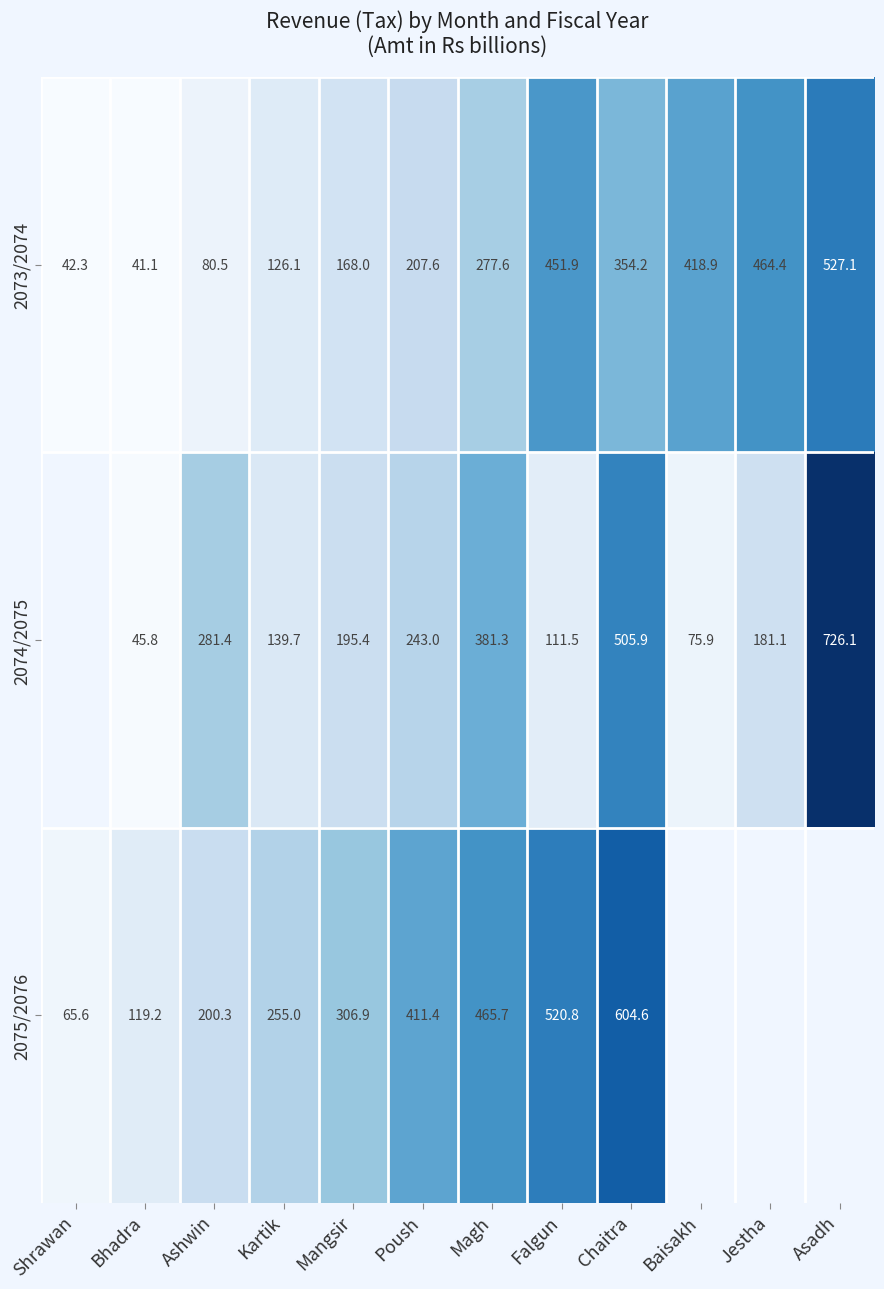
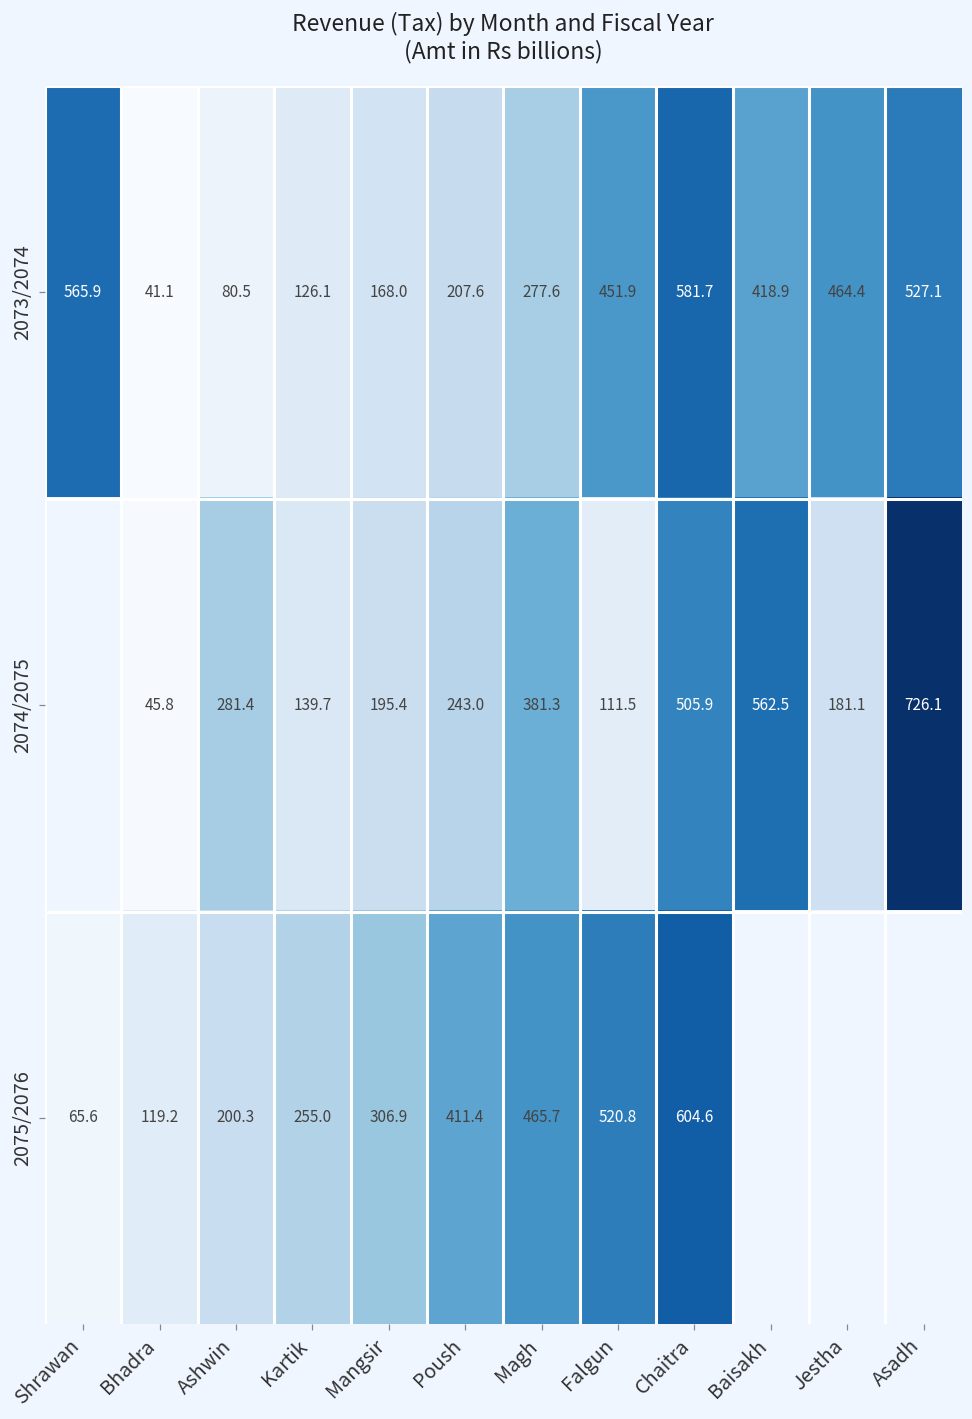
  {
    "2073/2074": {
-     "Shrawan": 42.3,
+     "Shrawan": 565.9,
      "Bhadra": 41.1,
      "Ashwin": 80.5,
      "Kartik": 126.1,
      "Mangsir": 168.0,
      "Poush": 207.6,
      "Magh": 277.6,
      "Falgun": 451.9,
-     "Chaitra": 354.2,
+     "Chaitra": 581.7,
      "Baisakh": 418.9,
      "Jestha": 464.4,
      "Asadh": 527.1
    },
    "2074/2075": {
      "Bhadra": 45.8,
      "Ashwin": 281.4,
      "Kartik": 139.7,
      "Mangsir": 195.4,
      "Poush": 243.0,
      "Magh": 381.3,
      "Falgun": 111.5,
      "Chaitra": 505.9,
-     "Baisakh": 75.9,
+     "Baisakh": 562.5,
      "Jestha": 181.1,
      "Asadh": 726.1
    },
    "2075/2076": {
      "Shrawan": 65.6,
      "Bhadra": 119.2,
      "Ashwin": 200.3,
      "Kartik": 255.0,
      "Mangsir": 306.9,
      "Poush": 411.4,
      "Magh": 465.7,
      "Falgun": 520.8,
      "Chaitra": 604.6
    }
  }
